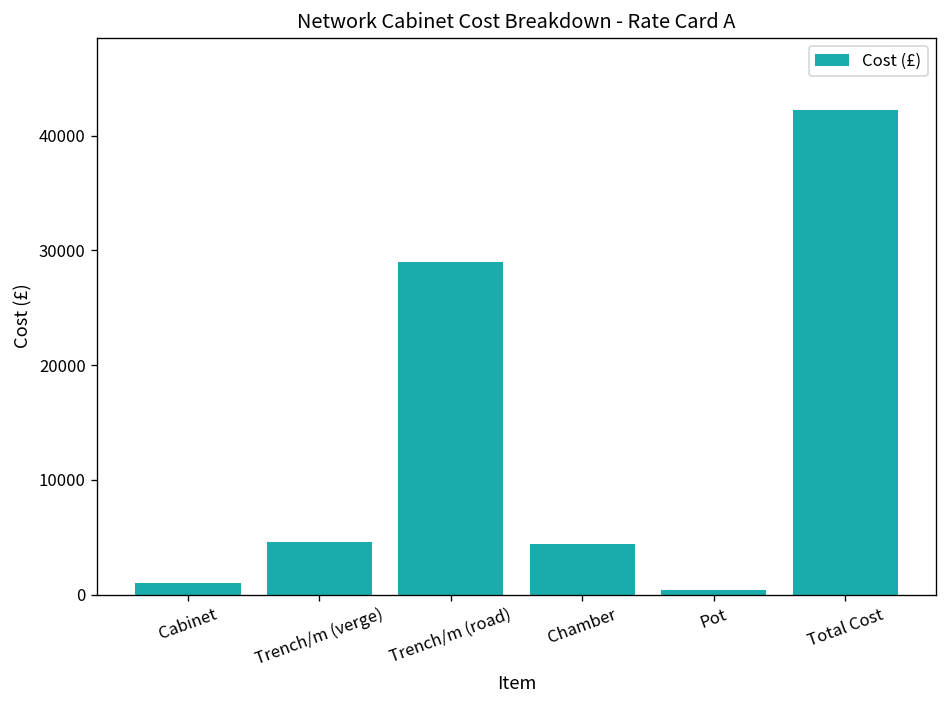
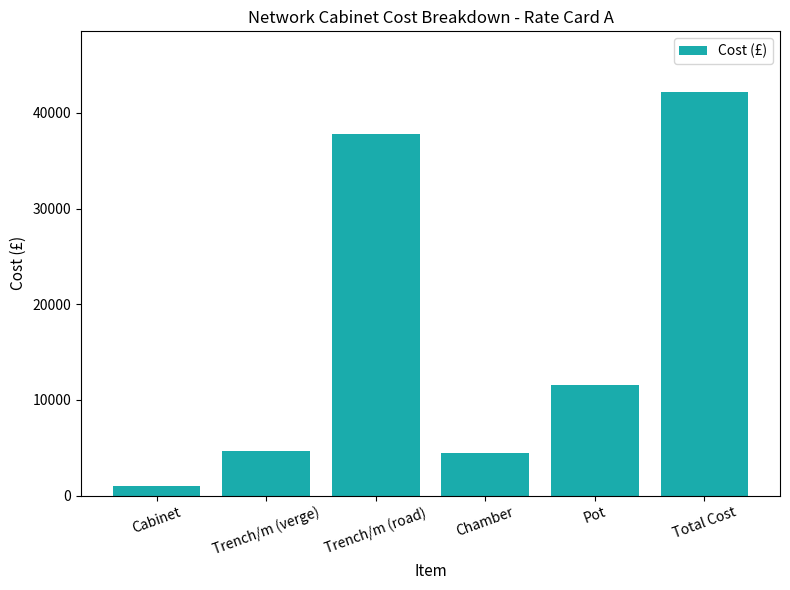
  {
    "Cabinet": 1000,
    "Trench/m (verge)": 5000,
-   "Trench/m (road)": 29000,
+   "Trench/m (road)": 38000,
    "Chamber": 4000,
-   "Pot": 0,
+   "Pot": 12000,
    "Total Cost": 42000
  }
